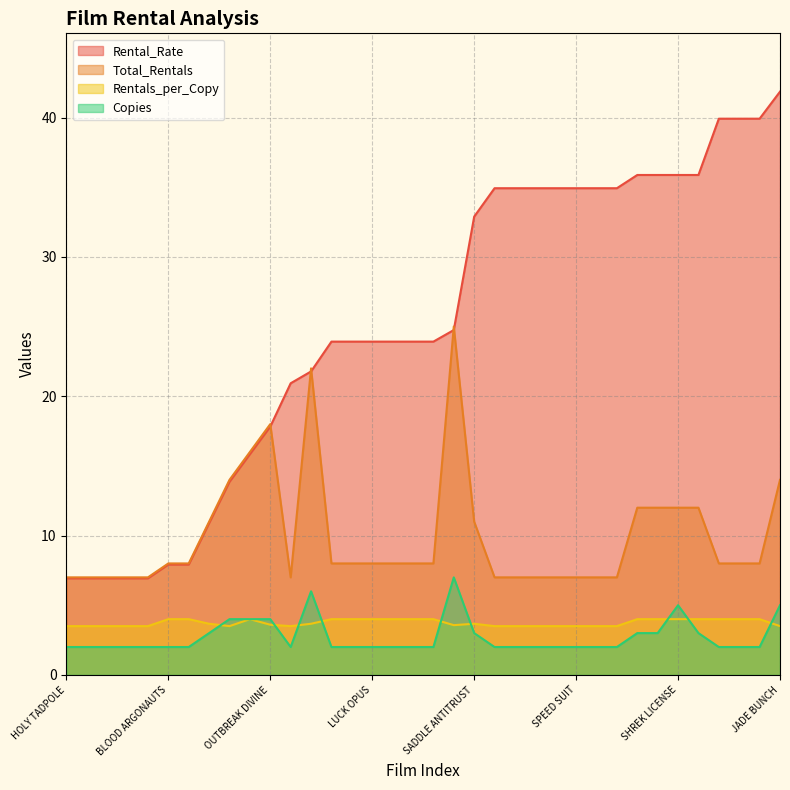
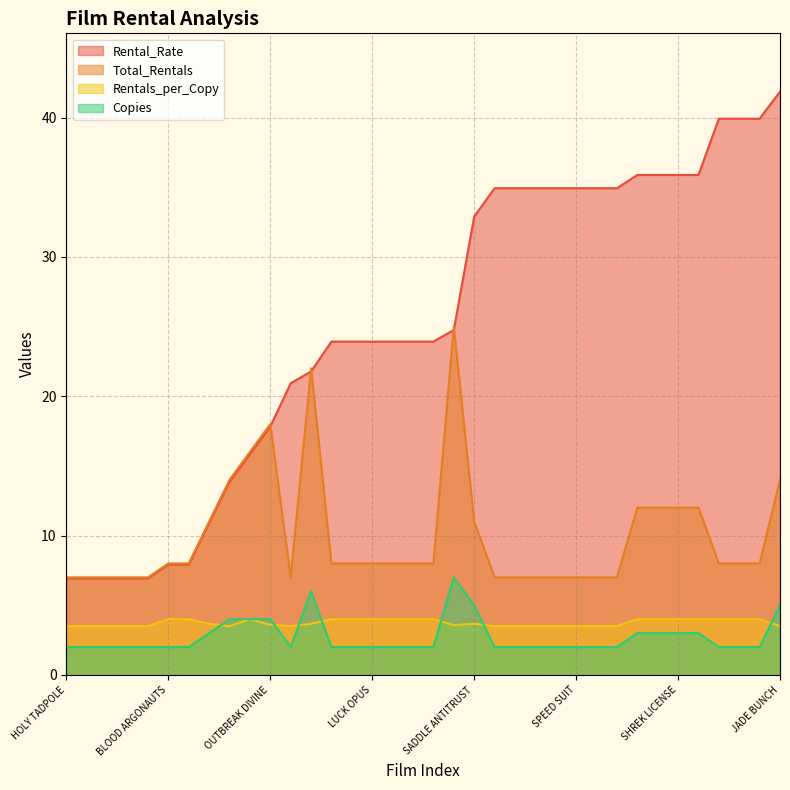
  {
    "Copies": {
      "HOLY TADPOLE": 2,
      "BLOOD ARGONAUTS": 2,
      "OUTBREAK DIVINE": 4,
      "LUCK OPUS": 2,
-     "SADDLE ANTITRUST": 3,
+     "SADDLE ANTITRUST": 5,
      "SPEED SUIT": 2,
-     "SHREK LICENSE": 5,
+     "SHREK LICENSE": 3,
      "JADE BUNCH": 5
    }
  }
